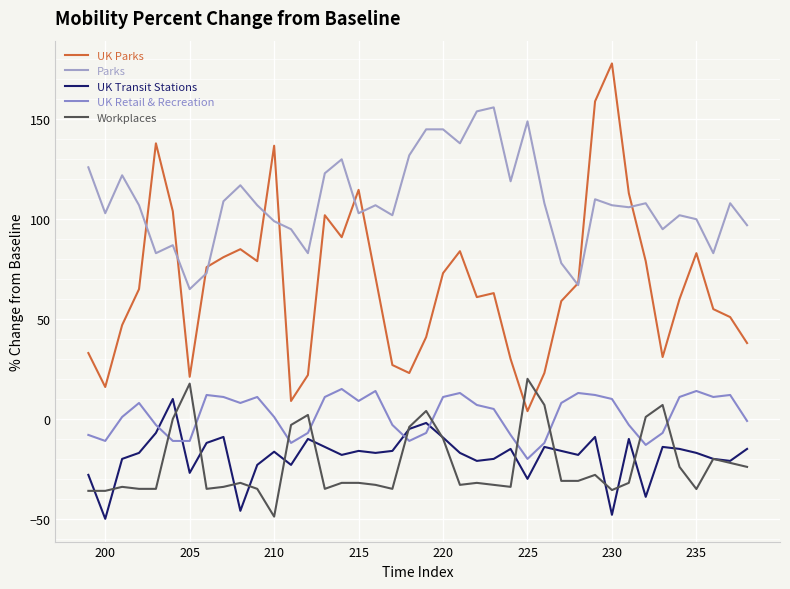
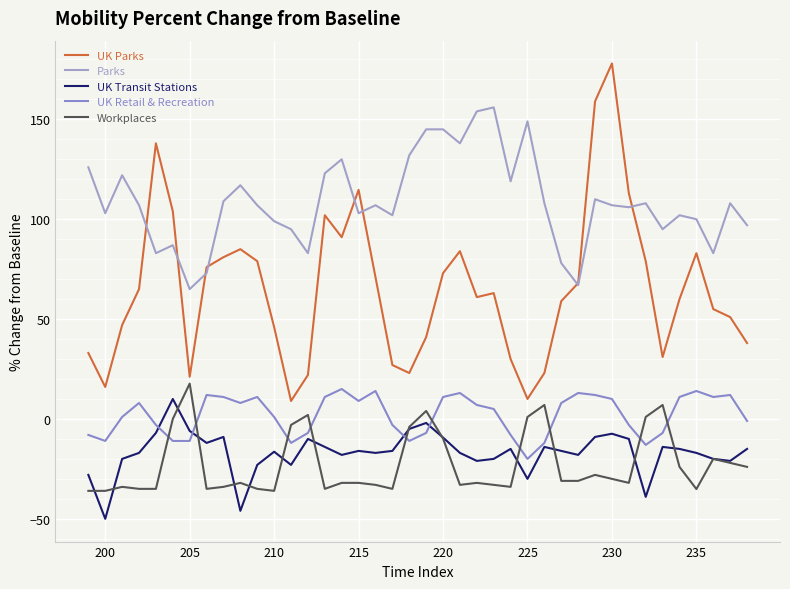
  {
    "UK Parks": {
      "200": 16,
      "205": 21,
-     "210": 137,
+     "210": 46,
      "215": 115,
      "220": 73,
-     "225": 4,
+     "225": 10,
      "230": 178,
      "235": 83
    },
    "UK Transit Stations": {
      "200": -50,
-     "205": -27,
+     "205": -6,
      "210": -16,
      "215": -16,
      "225": -30,
-     "230": -48,
+     "230": -7,
      "235": -17
    },
    "Workplaces": {
      "200": -36,
      "205": 18,
-     "210": -49,
+     "210": -36,
      "215": -32,
-     "225": 20,
-     "230": -36,
+     "225": 1,
+     "230": -30,
      "235": -35
    }
  }
